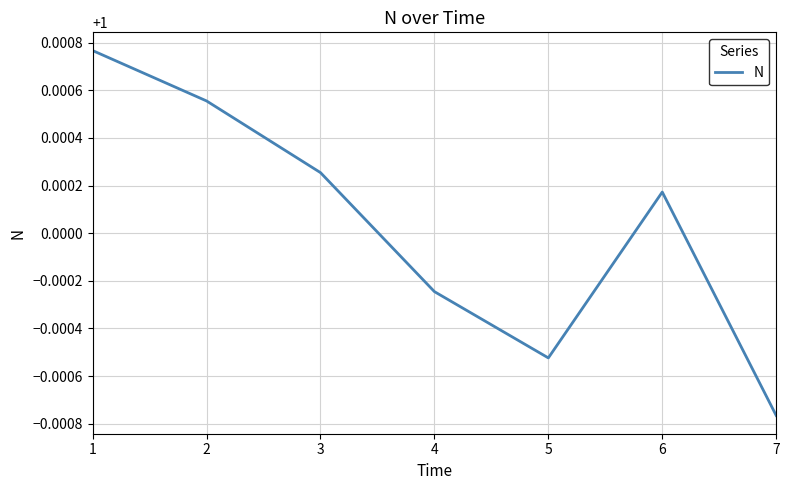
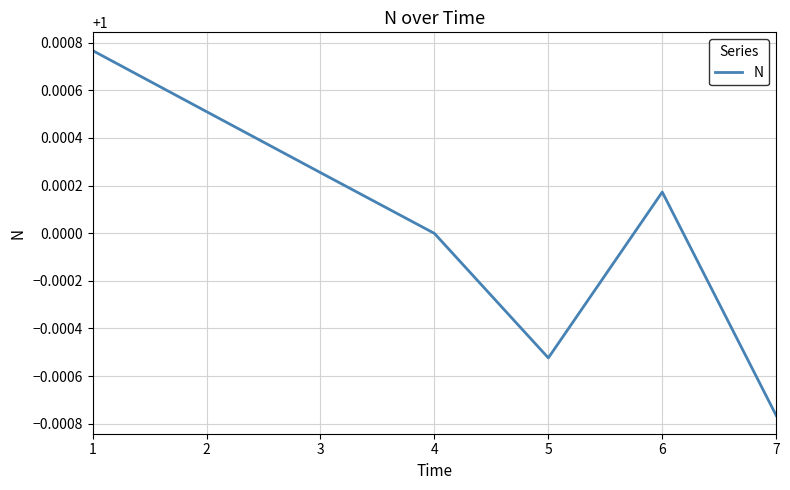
  {
    "1": 1.00077,
-   "2": 1.00056,
+   "2": 1.00051,
    "3": 1.00025,
-   "4": 0.99975,
+   "4": 1.00000,
    "5": 0.99948,
    "6": 1.00017,
    "7": 0.99923
  }
